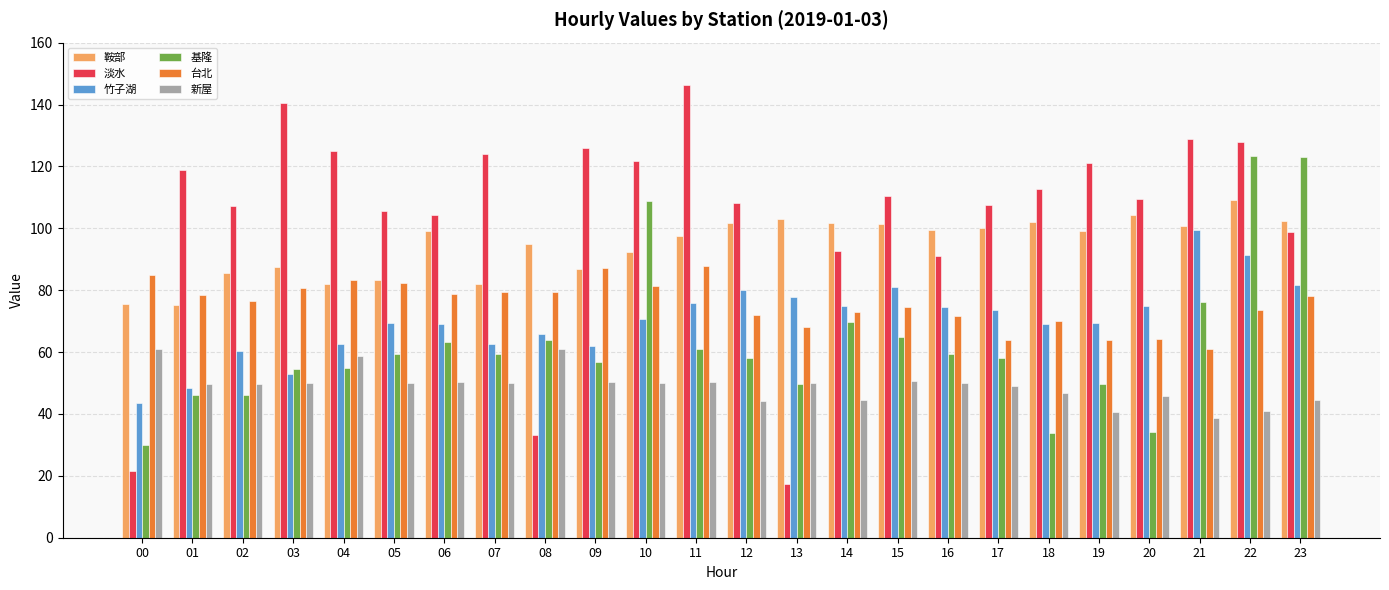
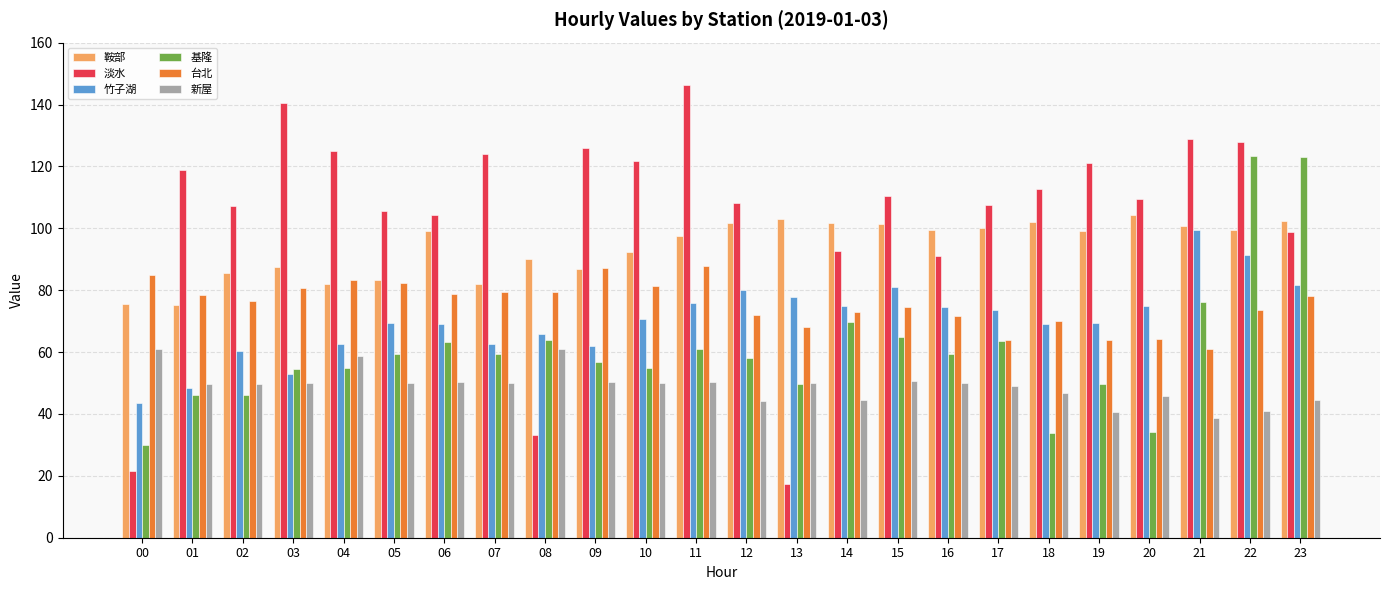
  {
    "鞍部": {
      "00": 75,
      "01": 75,
      "02": 85,
      "03": 88,
      "04": 82,
      "05": 83,
      "06": 99,
      "07": 82,
-     "08": 95,
+     "08": 90,
      "09": 87,
      "10": 92,
      "11": 98,
      "12": 102,
      "13": 103,
      "14": 102,
      "15": 101,
      "16": 99,
      "17": 100,
      "18": 102,
      "19": 99,
      "20": 104,
      "21": 101,
-     "22": 109,
+     "22": 100,
      "23": 102
    },
    "淡水": {
      "00": 21,
      "01": 119,
      "02": 107,
      "03": 140,
      "04": 125,
      "05": 106,
      "06": 104,
      "07": 124,
      "08": 33,
      "09": 126,
      "10": 122,
      "11": 146,
      "12": 108,
      "13": 17,
      "14": 93,
      "15": 111,
      "16": 91,
      "17": 108,
      "18": 113,
      "19": 121,
      "20": 109,
      "21": 129,
      "22": 128,
      "23": 99
    },
    "竹子湖": {
      "00": 44,
      "01": 48,
      "02": 60,
      "03": 53,
      "04": 63,
      "05": 69,
      "06": 69,
      "07": 63,
      "08": 66,
      "09": 62,
      "10": 71,
      "11": 76,
      "12": 80,
      "13": 78,
      "14": 75,
      "15": 81,
      "16": 75,
      "17": 74,
      "18": 69,
      "19": 69,
      "20": 75,
      "21": 99,
      "22": 91,
      "23": 82
    },
    "基隆": {
      "00": 30,
      "01": 46,
      "02": 46,
      "03": 54,
      "04": 55,
      "05": 59,
      "06": 63,
      "07": 60,
      "08": 64,
      "09": 57,
-     "10": 109,
+     "10": 55,
      "11": 61,
      "12": 58,
      "13": 50,
      "14": 70,
      "15": 65,
      "16": 59,
-     "17": 58,
+     "17": 63,
      "18": 34,
      "19": 50,
      "20": 34,
      "21": 76,
      "22": 123,
      "23": 123
    },
    "台北": {
      "00": 85,
      "01": 78,
      "02": 77,
      "03": 81,
      "04": 83,
      "05": 82,
      "06": 79,
      "07": 79,
      "08": 79,
      "09": 87,
      "10": 81,
      "11": 88,
      "12": 72,
      "13": 68,
      "14": 73,
      "15": 75,
      "16": 72,
      "17": 64,
      "18": 70,
      "19": 64,
      "20": 64,
      "21": 61,
      "22": 74,
      "23": 78
    },
    "新屋": {
      "00": 61,
      "01": 50,
      "02": 50,
      "03": 50,
      "04": 59,
      "05": 50,
      "06": 50,
      "07": 50,
      "08": 61,
      "09": 50,
      "10": 50,
      "11": 50,
      "12": 44,
      "13": 50,
      "14": 45,
      "15": 51,
      "16": 50,
      "17": 49,
      "18": 47,
      "19": 41,
      "20": 46,
      "21": 39,
      "22": 41,
      "23": 45
    }
  }
